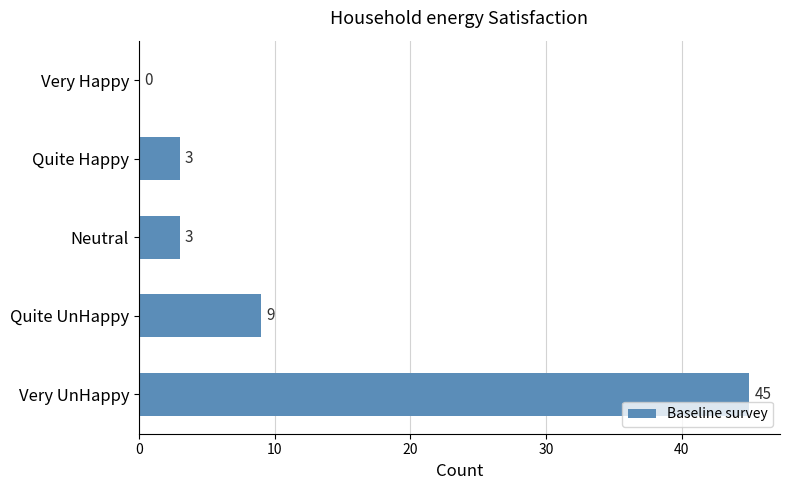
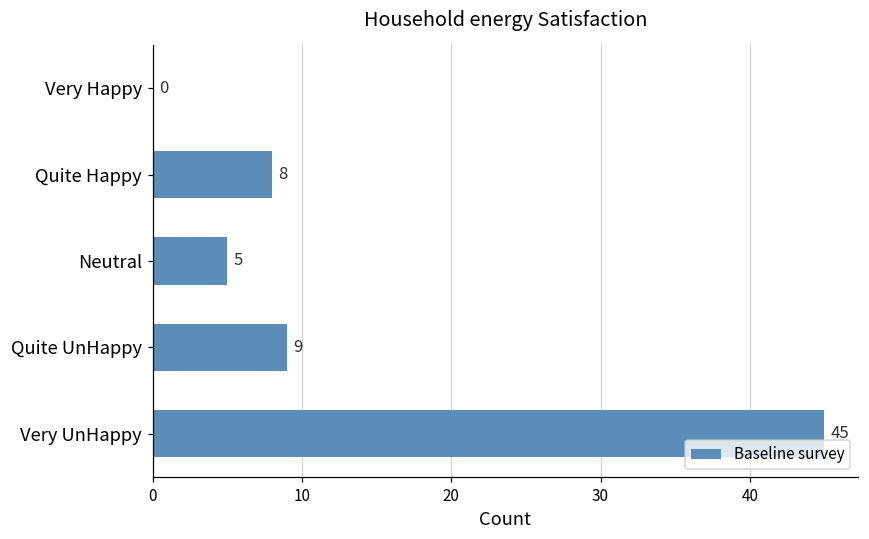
  {
    "Very Happy": 0,
-   "Quite Happy": 3,
-   "Neutral": 3,
+   "Quite Happy": 8,
+   "Neutral": 5,
    "Quite UnHappy": 9
  }
